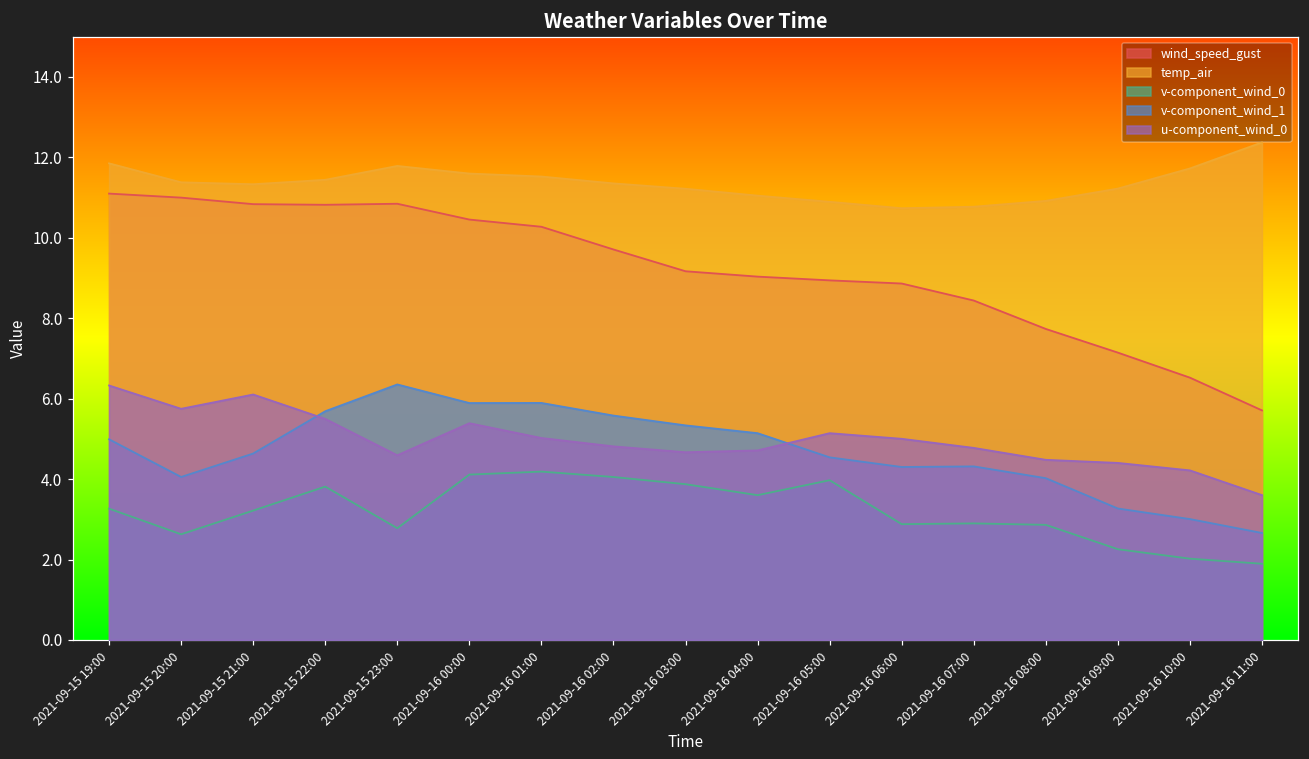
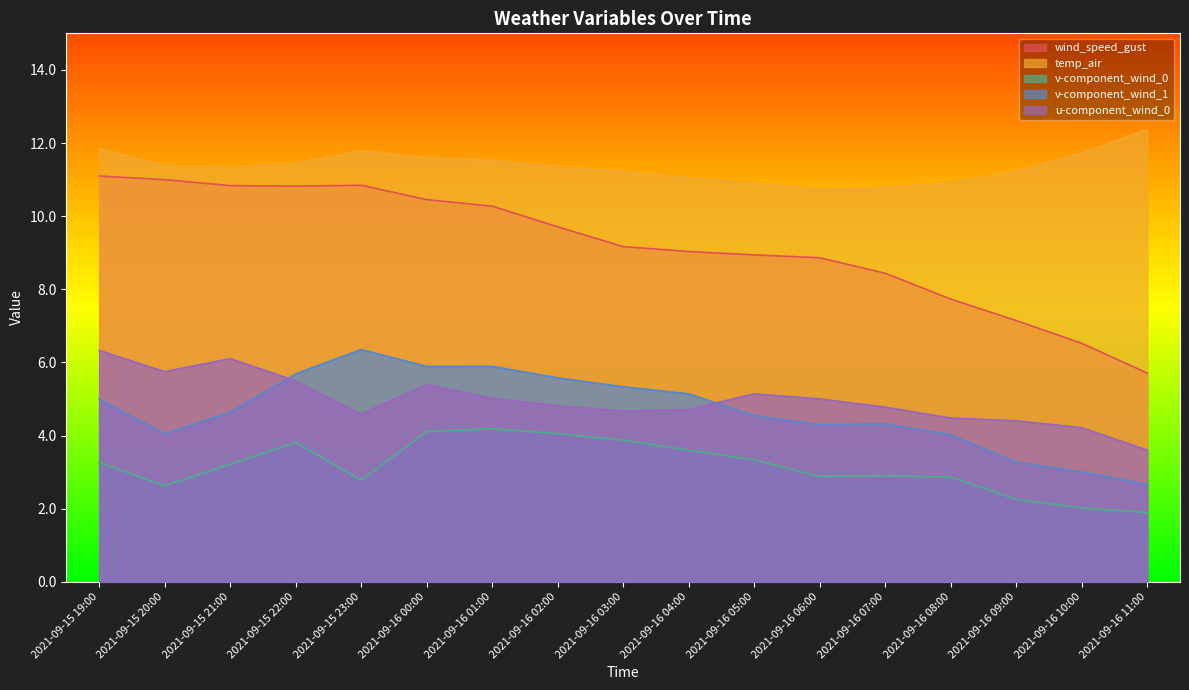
  {
    "wind_speed_gust": {
      "2021-09-15 19:00": 11.1,
      "2021-09-15 20:00": 11.0,
      "2021-09-15 21:00": 10.8,
      "2021-09-15 22:00": 10.8,
      "2021-09-15 23:00": 10.8,
      "2021-09-16 00:00": 10.5,
      "2021-09-16 01:00": 10.3,
      "2021-09-16 02:00": 9.7,
      "2021-09-16 03:00": 9.2,
      "2021-09-16 04:00": 9.0,
      "2021-09-16 05:00": 8.9,
      "2021-09-16 06:00": 8.9,
      "2021-09-16 07:00": 8.4,
      "2021-09-16 08:00": 7.7,
      "2021-09-16 09:00": 7.1,
      "2021-09-16 10:00": 6.5,
      "2021-09-16 11:00": 5.7
    },
    "temp_air": {
      "2021-09-15 19:00": 11.9,
      "2021-09-15 20:00": 11.4,
      "2021-09-15 21:00": 11.3,
      "2021-09-15 22:00": 11.4,
      "2021-09-15 23:00": 11.8,
      "2021-09-16 00:00": 11.6,
      "2021-09-16 01:00": 11.5,
      "2021-09-16 02:00": 11.4,
      "2021-09-16 03:00": 11.2,
      "2021-09-16 04:00": 11.0,
      "2021-09-16 05:00": 10.9,
      "2021-09-16 06:00": 10.7,
      "2021-09-16 07:00": 10.8,
      "2021-09-16 08:00": 10.9,
      "2021-09-16 09:00": 11.2,
      "2021-09-16 10:00": 11.7,
      "2021-09-16 11:00": 12.4
    },
    "v-component_wind_0": {
      "2021-09-15 19:00": 3.3,
      "2021-09-15 20:00": 2.6,
      "2021-09-15 21:00": 3.2,
      "2021-09-15 22:00": 3.8,
      "2021-09-15 23:00": 2.8,
      "2021-09-16 00:00": 4.1,
      "2021-09-16 01:00": 4.2,
      "2021-09-16 02:00": 4.1,
      "2021-09-16 03:00": 3.9,
      "2021-09-16 04:00": 3.6,
-     "2021-09-16 05:00": 4.0,
+     "2021-09-16 05:00": 3.3,
      "2021-09-16 06:00": 2.9,
      "2021-09-16 07:00": 2.9,
      "2021-09-16 08:00": 2.9,
      "2021-09-16 09:00": 2.3,
      "2021-09-16 10:00": 2.0,
      "2021-09-16 11:00": 1.9
    },
    "v-component_wind_1": {
      "2021-09-15 19:00": 5.0,
      "2021-09-15 20:00": 4.1,
      "2021-09-15 21:00": 4.6,
      "2021-09-15 22:00": 5.7,
      "2021-09-15 23:00": 6.4,
      "2021-09-16 00:00": 5.9,
      "2021-09-16 01:00": 5.9,
      "2021-09-16 02:00": 5.6,
      "2021-09-16 03:00": 5.3,
      "2021-09-16 04:00": 5.1,
      "2021-09-16 05:00": 4.5,
      "2021-09-16 06:00": 4.3,
      "2021-09-16 07:00": 4.3,
      "2021-09-16 08:00": 4.0,
      "2021-09-16 09:00": 3.3,
      "2021-09-16 10:00": 3.0,
      "2021-09-16 11:00": 2.7
    },
    "u-component_wind_0": {
      "2021-09-15 19:00": 6.3,
      "2021-09-15 20:00": 5.7,
      "2021-09-15 21:00": 6.1,
      "2021-09-15 22:00": 5.5,
      "2021-09-15 23:00": 4.6,
      "2021-09-16 00:00": 5.4,
      "2021-09-16 01:00": 5.0,
      "2021-09-16 02:00": 4.8,
      "2021-09-16 03:00": 4.7,
      "2021-09-16 04:00": 4.7,
      "2021-09-16 05:00": 5.1,
      "2021-09-16 06:00": 5.0,
      "2021-09-16 07:00": 4.8,
      "2021-09-16 08:00": 4.5,
      "2021-09-16 09:00": 4.4,
      "2021-09-16 10:00": 4.2,
      "2021-09-16 11:00": 3.6
    }
  }
